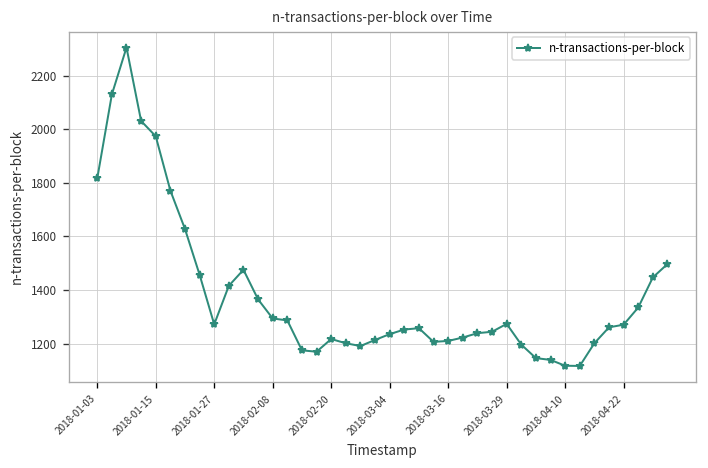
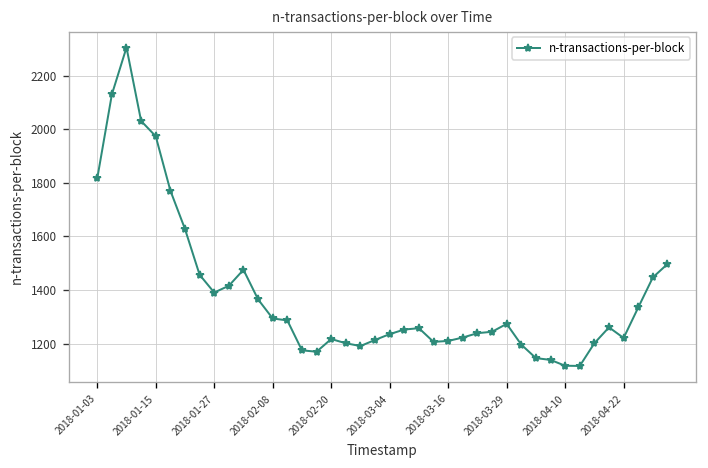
  {
    "2018-01-03": 1820,
    "2018-01-15": 1970,
-   "2018-01-27": 1270,
+   "2018-01-27": 1390,
    "2018-02-08": 1290,
    "2018-02-20": 1220,
    "2018-03-04": 1240,
    "2018-03-16": 1210,
    "2018-03-29": 1270,
    "2018-04-10": 1120,
-   "2018-04-22": 1270
+   "2018-04-22": 1220
  }
